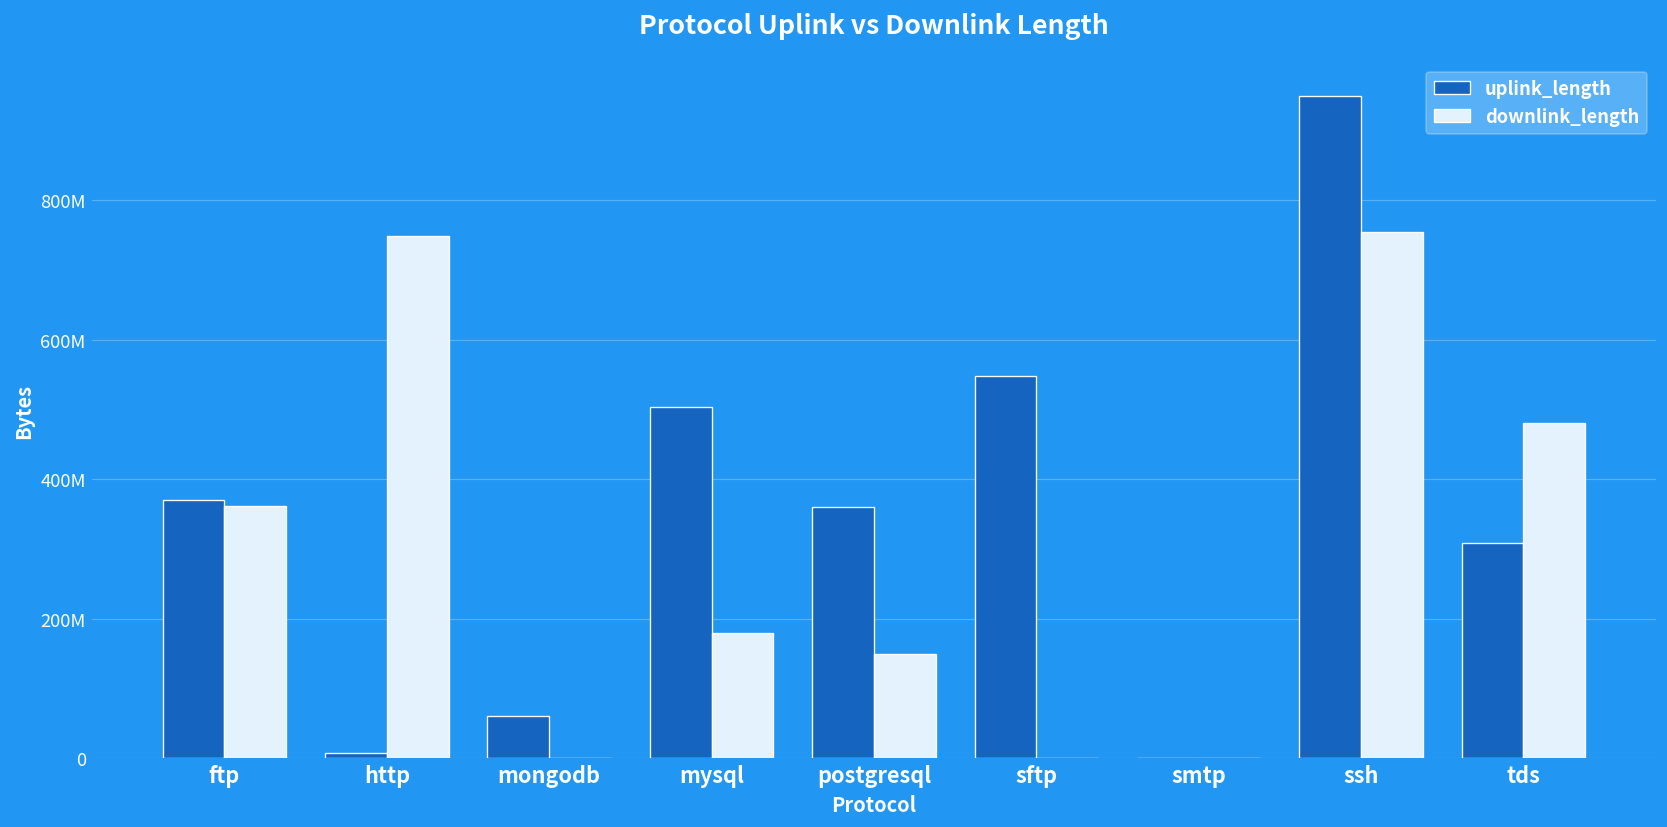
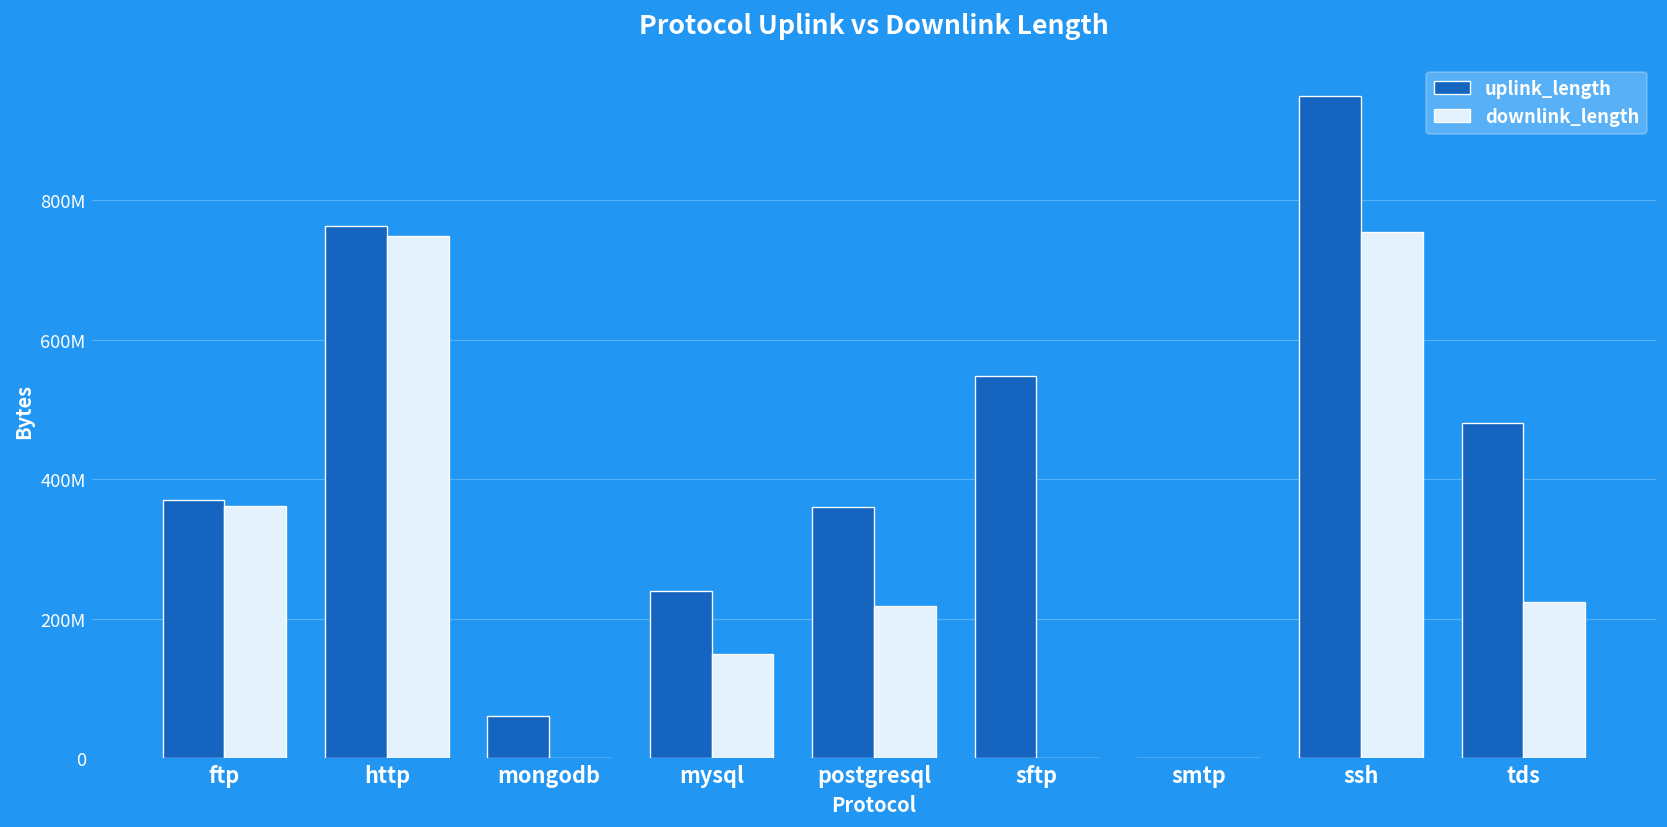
  {
    "uplink_length": {
      "ftp": 370000000,
-     "http": 10000000,
+     "http": 760000000,
      "mongodb": 60000000,
-     "mysql": 500000000,
+     "mysql": 240000000,
      "postgresql": 360000000,
      "sftp": 550000000,
      "ssh": 950000000,
-     "tds": 310000000
+     "tds": 480000000
    },
    "downlink_length": {
      "ftp": 360000000,
      "http": 750000000,
-     "mysql": 180000000,
-     "postgresql": 150000000,
+     "mysql": 150000000,
+     "postgresql": 220000000,
      "ssh": 750000000,
-     "tds": 480000000
+     "tds": 220000000
    }
  }
